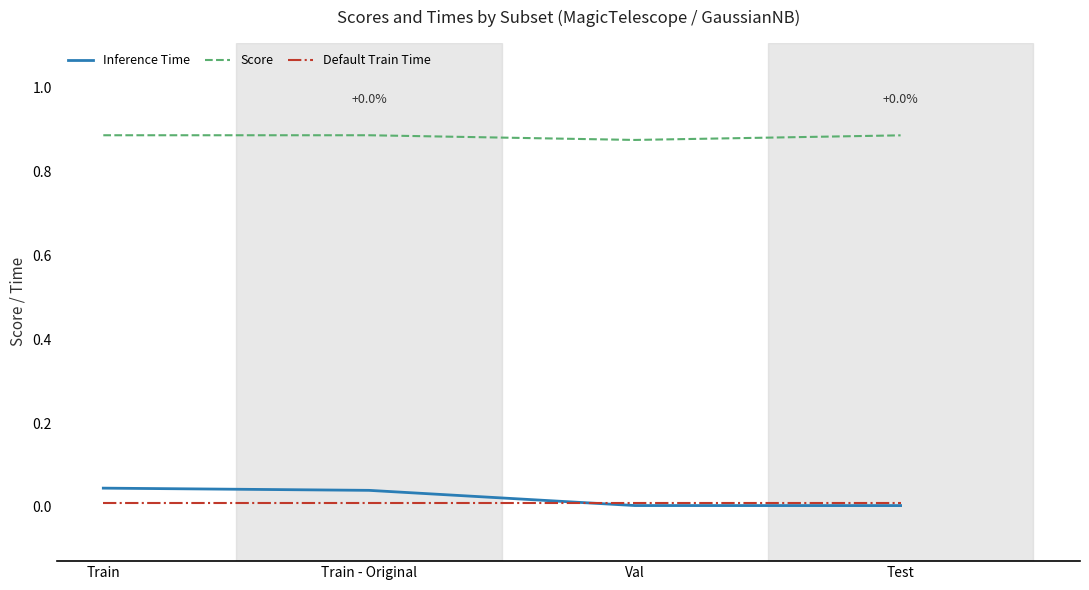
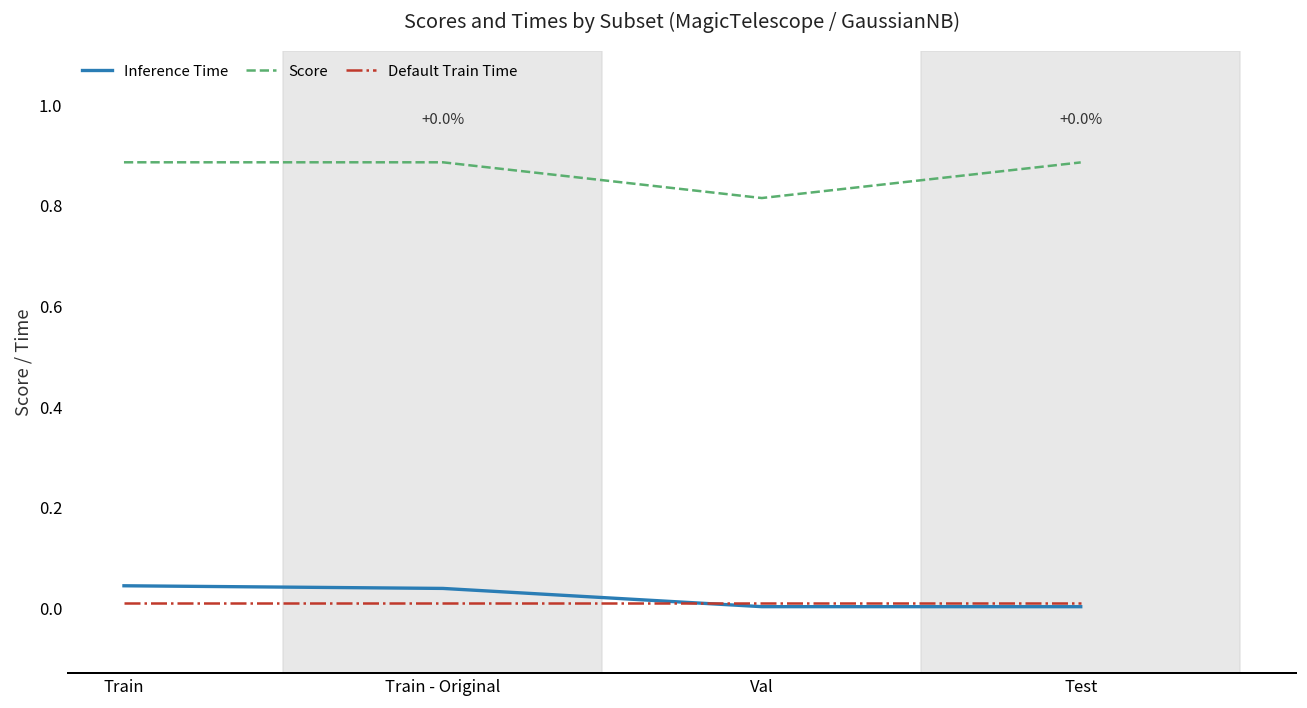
  {
    "Inference Time": {
      "Train": 0.04,
      "Train - Original": 0.04,
      "Val": 0.00,
      "Test": 0.00
    },
    "Score": {
      "Train": 0.89,
      "Train - Original": 0.89,
-     "Val": 0.88,
+     "Val": 0.82,
      "Test": 0.89
    },
    "Default Train Time": {
      "Train": 0.01,
      "Train - Original": 0.01,
      "Val": 0.01,
      "Test": 0.01
    }
  }
